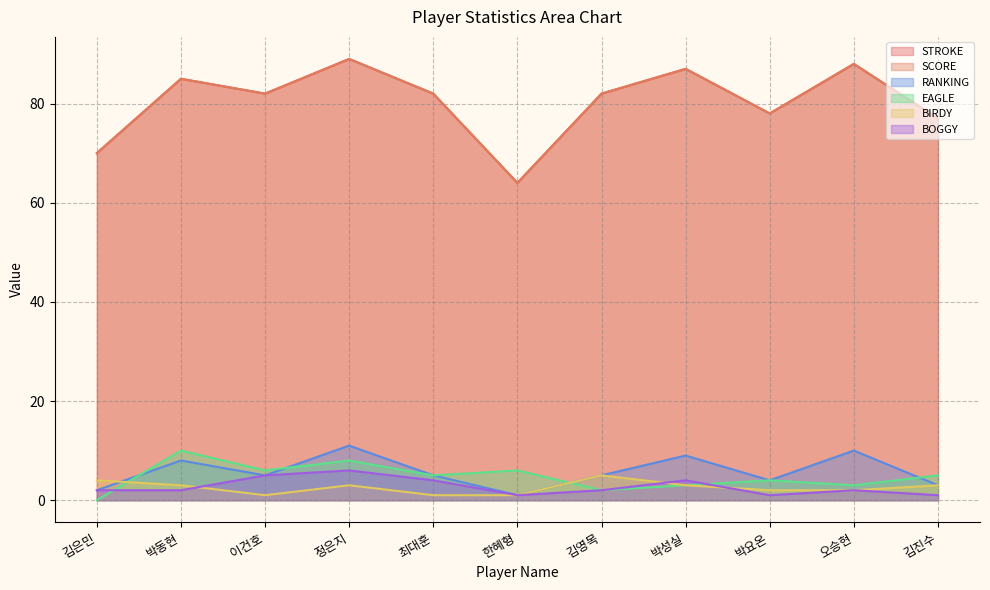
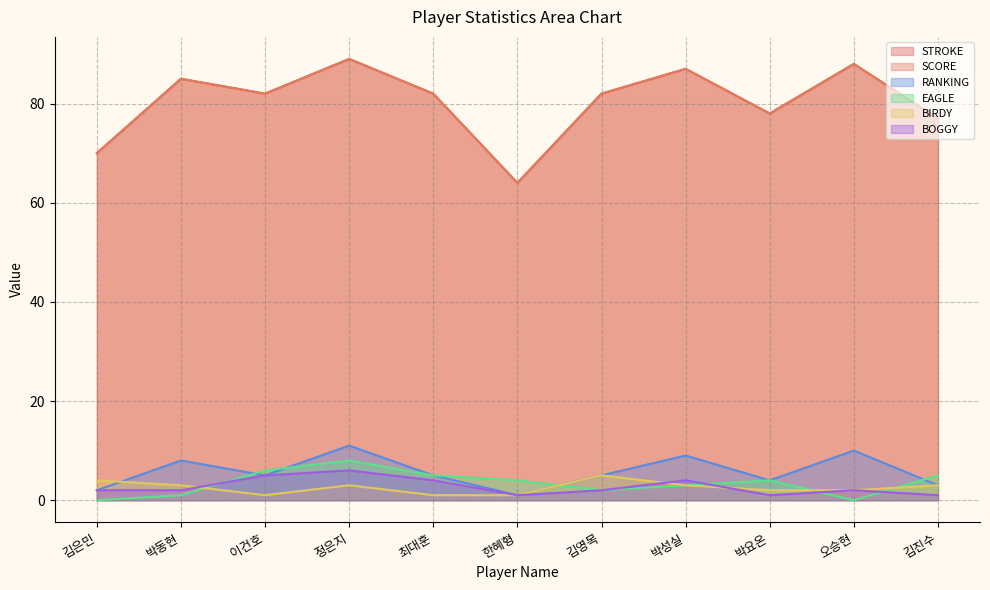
  {
    "EAGLE": {
      "김은민": 0,
-     "박동현": 10,
+     "박동현": 1,
      "이건호": 6,
      "정은지": 8,
-     "한혜형": 6,
-     "오승현": 3,
+     "한혜형": 4,
+     "오승현": 0,
      "김진수": 5
    }
  }
